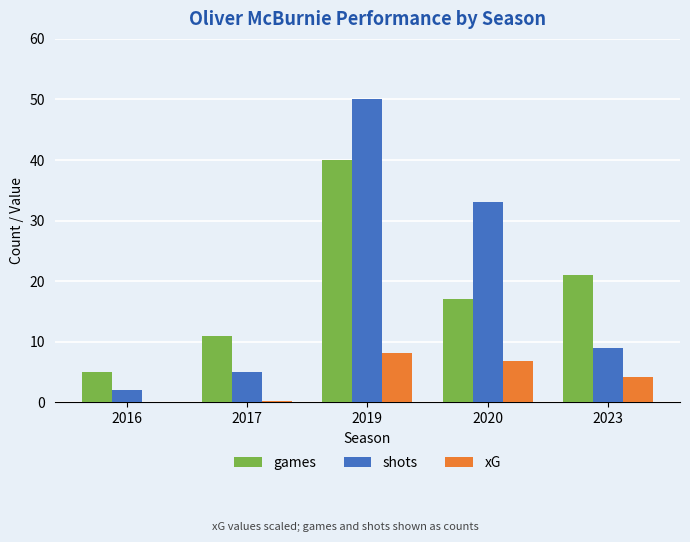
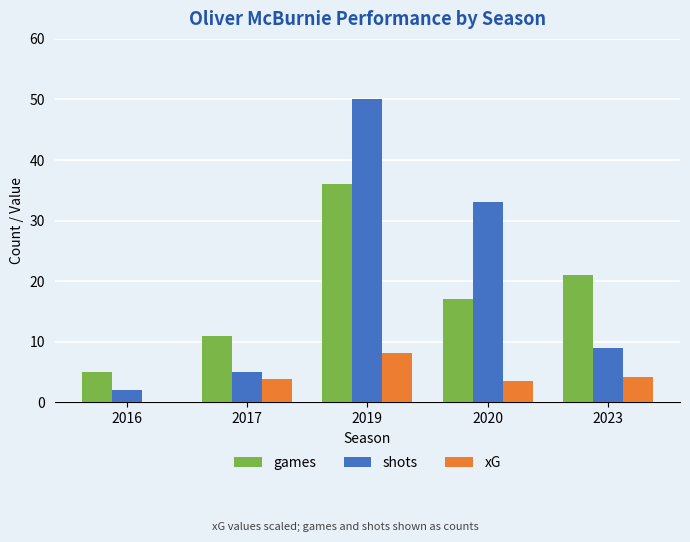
  {
    "games": {
      "2016": 5,
      "2017": 11,
-     "2019": 40,
+     "2019": 36,
      "2020": 17,
      "2023": 21
    },
    "shots": {
      "2016": 2,
      "2017": 5,
      "2019": 50,
      "2020": 33,
      "2023": 9
    },
    "xG": {
-     "2017": 0,
+     "2017": 4,
      "2019": 8,
-     "2020": 7,
+     "2020": 4,
      "2023": 4
    }
  }
